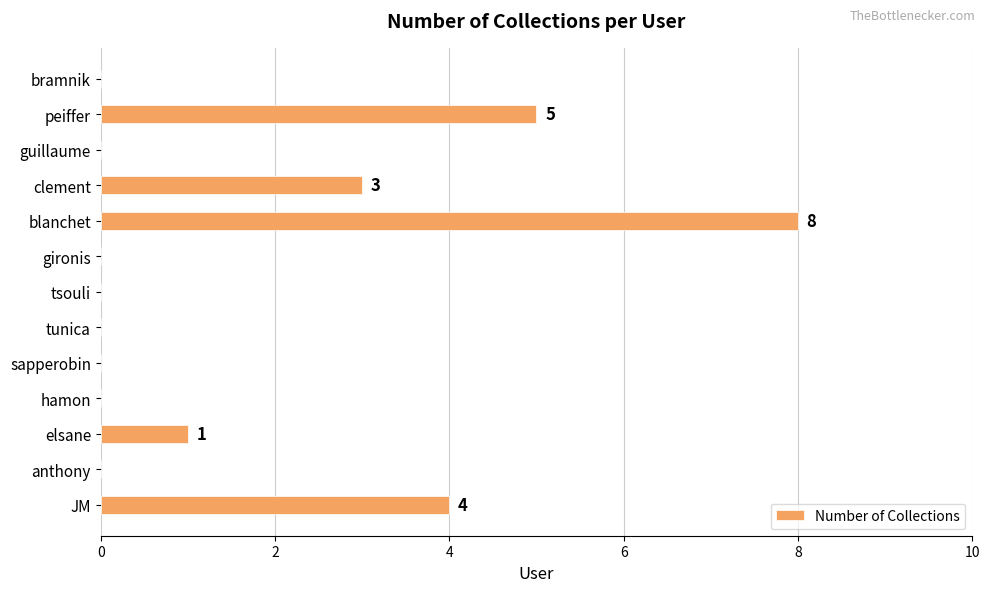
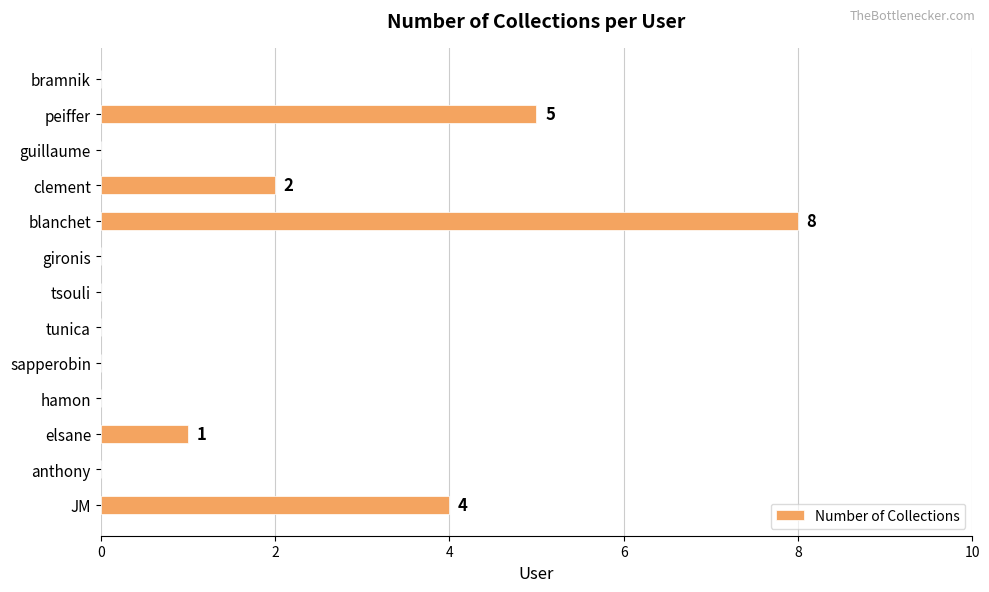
  {
    "peiffer": 5,
-   "clement": 3,
+   "clement": 2,
    "blanchet": 8,
    "elsane": 1,
    "JM": 4
  }
